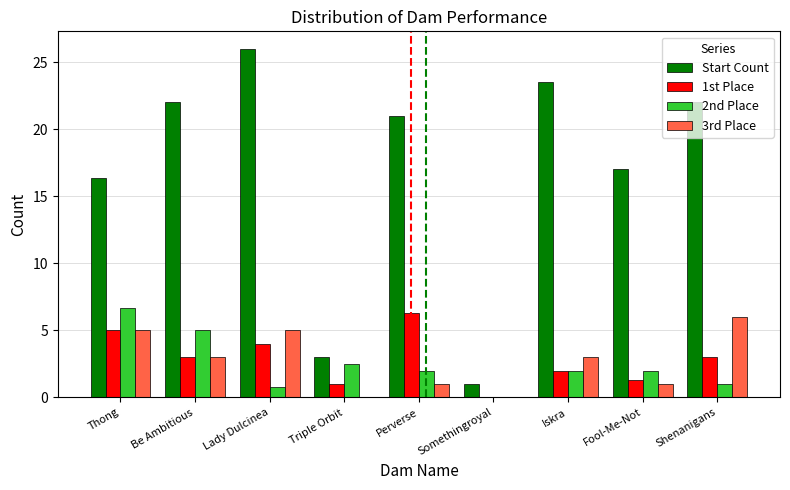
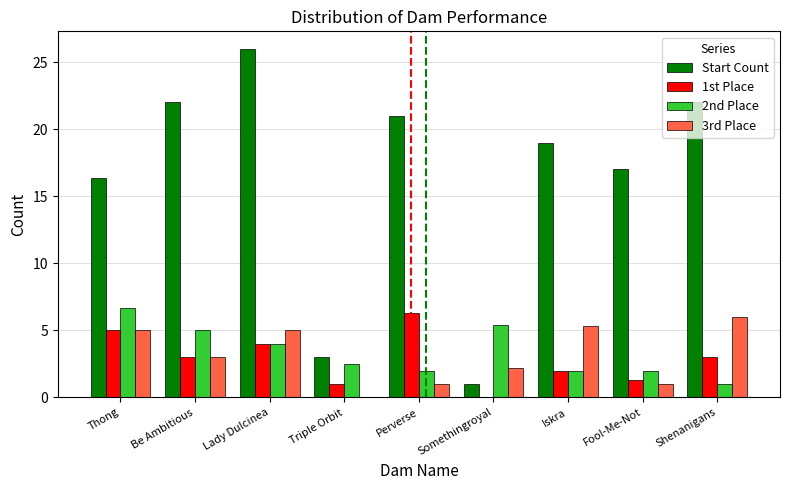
  {
    "Start Count": {
      "Thong": 16.4,
      "Be Ambitious": 22.0,
      "Lady Dulcinea": 26.0,
      "Triple Orbit": 3.0,
      "Perverse": 21.0,
      "Somethingroyal": 1.0,
-     "Iskra": 23.5,
+     "Iskra": 19.0,
      "Fool-Me-Not": 17.0
    },
    "1st Place": {
      "Thong": 5.0,
      "Be Ambitious": 3.0,
      "Lady Dulcinea": 4.0,
      "Triple Orbit": 1.0,
      "Perverse": 6.3,
      "Somethingroyal": 0.0,
      "Iskra": 2.0,
      "Fool-Me-Not": 1.3,
      "Shenanigans": 3.0
    },
    "2nd Place": {
      "Thong": 6.7,
      "Be Ambitious": 5.0,
-     "Lady Dulcinea": 0.8,
+     "Lady Dulcinea": 4.0,
      "Triple Orbit": 2.5,
      "Perverse": 2.0,
-     "Somethingroyal": 0.0,
+     "Somethingroyal": 5.4,
      "Iskra": 2.0,
      "Fool-Me-Not": 2.0,
      "Shenanigans": 1.0
    },
    "3rd Place": {
      "Thong": 5.0,
      "Be Ambitious": 3.0,
      "Lady Dulcinea": 5.0,
      "Triple Orbit": 0.0,
      "Perverse": 1.0,
-     "Somethingroyal": 0.0,
-     "Iskra": 3.0,
+     "Somethingroyal": 2.2,
+     "Iskra": 5.3,
      "Fool-Me-Not": 1.0,
      "Shenanigans": 6.0
    }
  }
